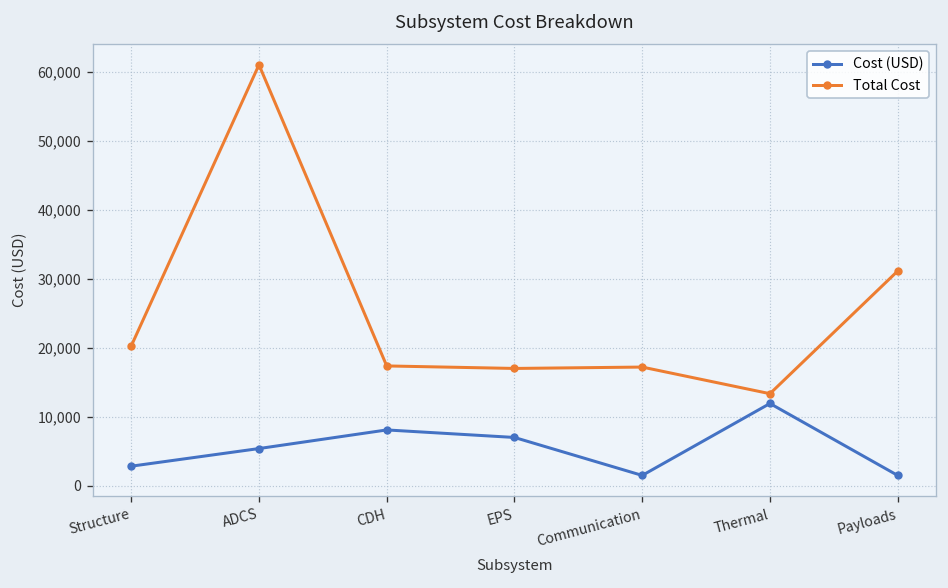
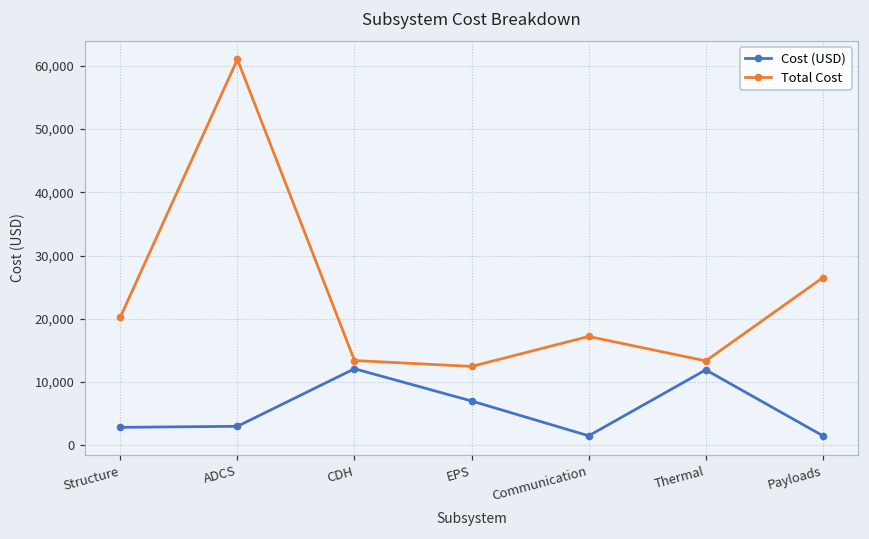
  {
    "Cost (USD)": {
      "Structure": "3,000",
-     "ADCS": "5,000",
-     "CDH": "8,000",
+     "ADCS": "3,000",
+     "CDH": "12,000",
      "EPS": "7,000",
      "Communication": "2,000",
      "Thermal": "12,000",
      "Payloads": "2,000"
    },
    "Total Cost": {
      "Structure": "20,000",
      "ADCS": "61,000",
-     "CDH": "17,000",
-     "EPS": "17,000",
+     "CDH": "13,000",
+     "EPS": "12,000",
      "Communication": "17,000",
      "Thermal": "13,000",
-     "Payloads": "31,000"
+     "Payloads": "27,000"
    }
  }
